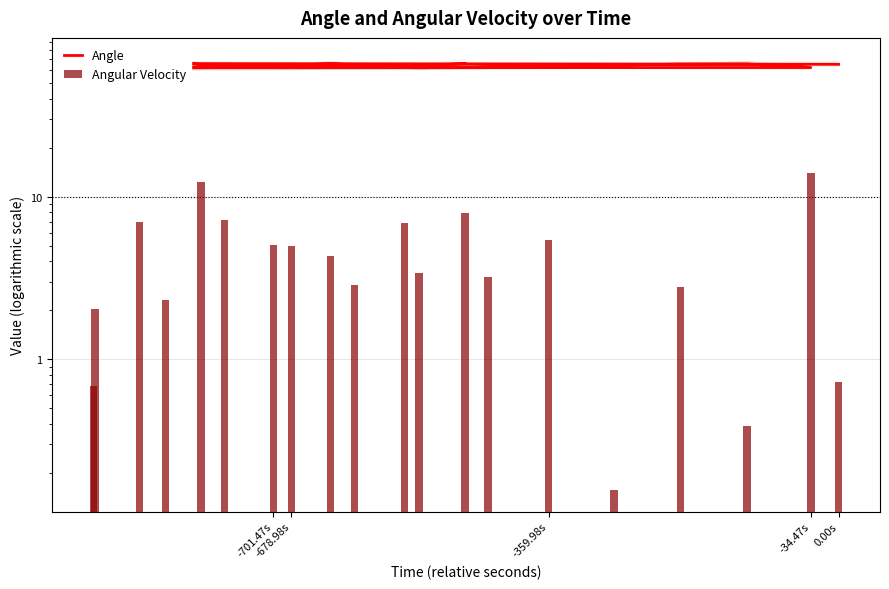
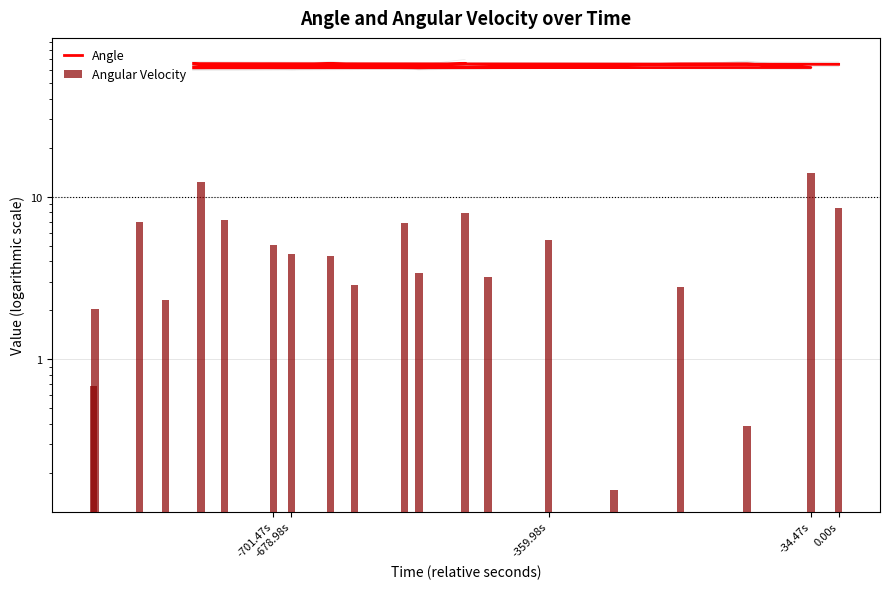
  {
    "Angular Velocity": {
      "-701.47s": 5.0,
-     "-678.98s": 5.0,
+     "-678.98s": 4.4,
      "-359.98s": 5.4,
      "-34.47s": 14,
-     "0.00s": 0.7
+     "0.00s": 9
    }
  }
